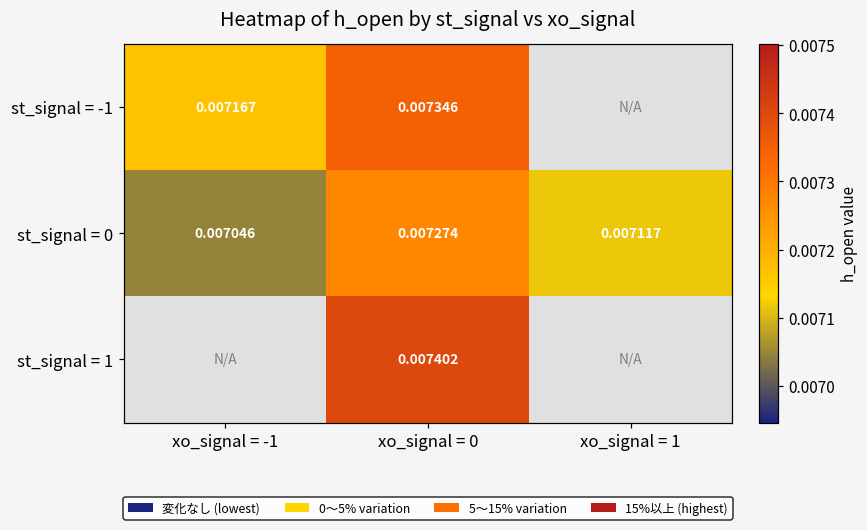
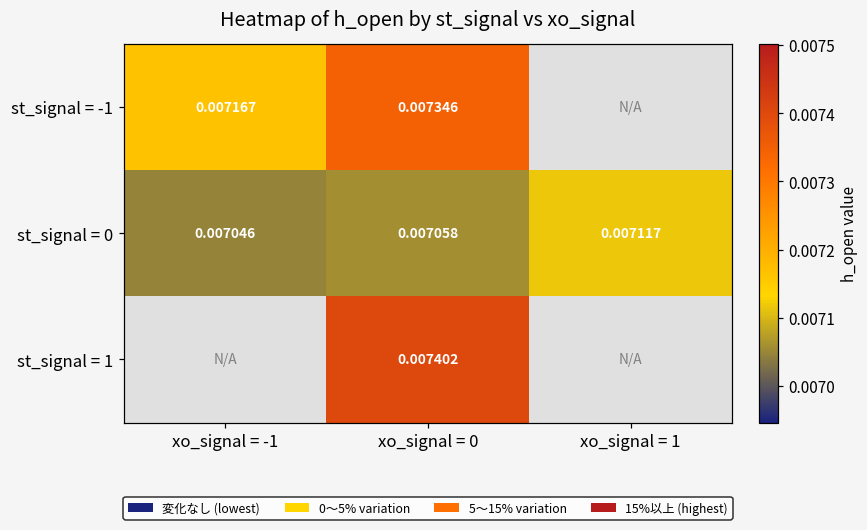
  {
    "st_signal = -1": {
      "xo_signal = -1": 0.007167,
      "xo_signal = 0": 0.007346
    },
    "st_signal = 0": {
      "xo_signal = -1": 0.007046,
-     "xo_signal = 0": 0.007274,
+     "xo_signal = 0": 0.007058,
      "xo_signal = 1": 0.007117
    },
    "st_signal = 1": {
      "xo_signal = 0": 0.007402
    }
  }
